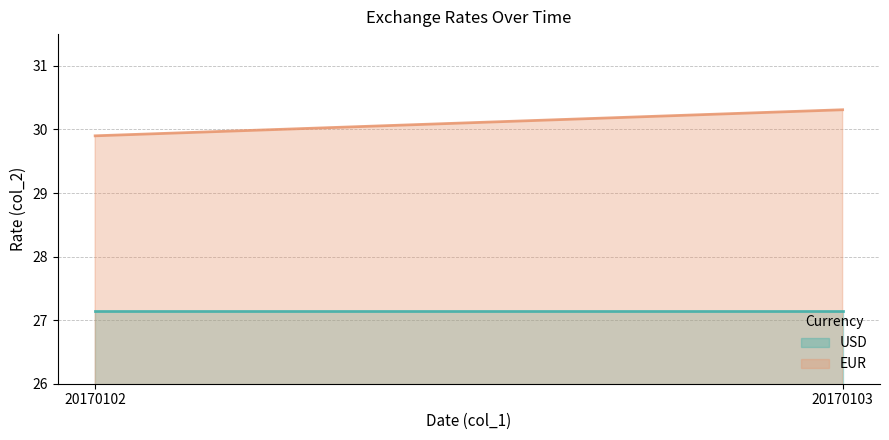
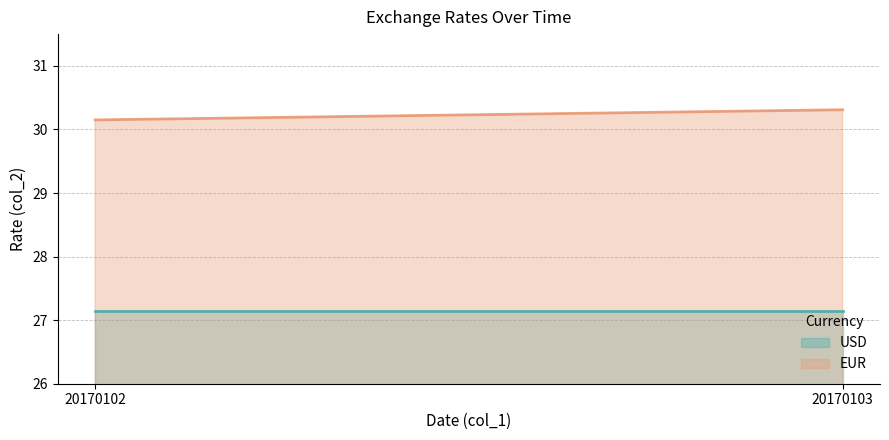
  {
    "USD": {
      "20170102": 27.2,
      "20170103": 27.2
    },
    "EUR": {
-     "20170102": 29.9,
+     "20170102": 30.2,
      "20170103": 30.3
    }
  }
